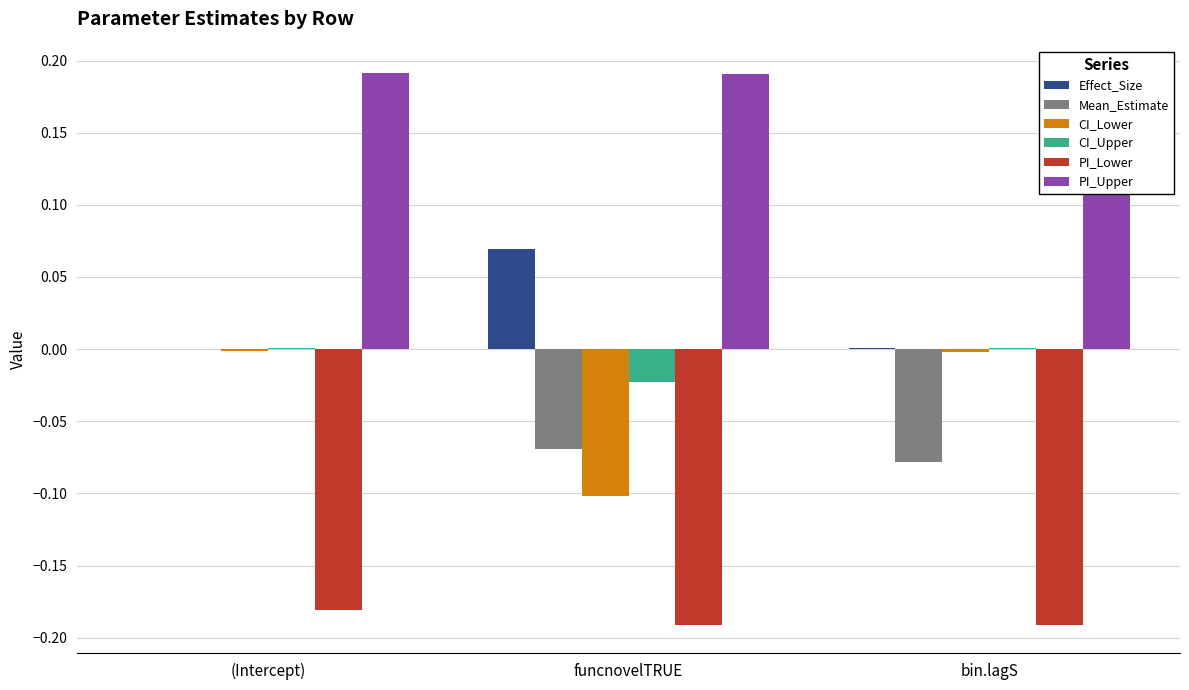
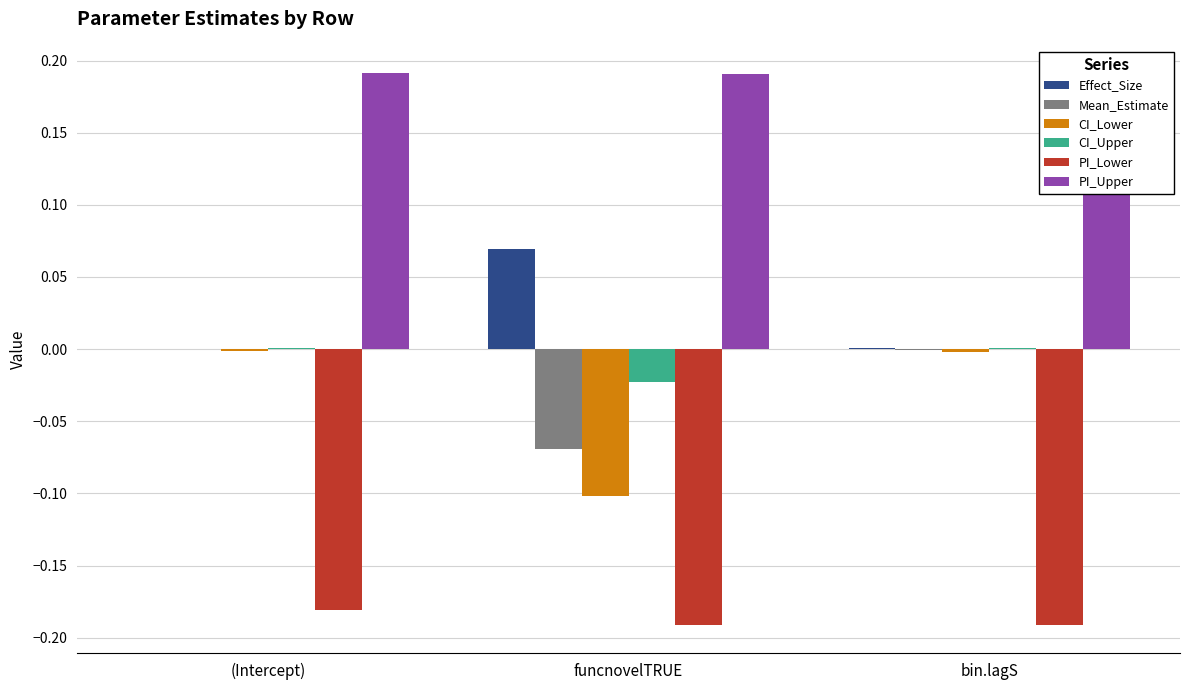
  {
    "Effect_Size": {
      "funcnovelTRUE": 0.069
    },
    "Mean_Estimate": {
      "funcnovelTRUE": -0.069,
-     "bin.lagS": -0.078
+     "bin.lagS": -0.001
    },
    "CI_Lower": {
      "funcnovelTRUE": -0.102,
      "bin.lagS": -0.002
    },
    "CI_Upper": {
      "funcnovelTRUE": -0.023
    },
    "PI_Lower": {
      "(Intercept)": -0.181,
      "funcnovelTRUE": -0.191,
      "bin.lagS": -0.191
    },
    "PI_Upper": {
      "(Intercept)": 0.191,
      "funcnovelTRUE": 0.190
    }
  }
